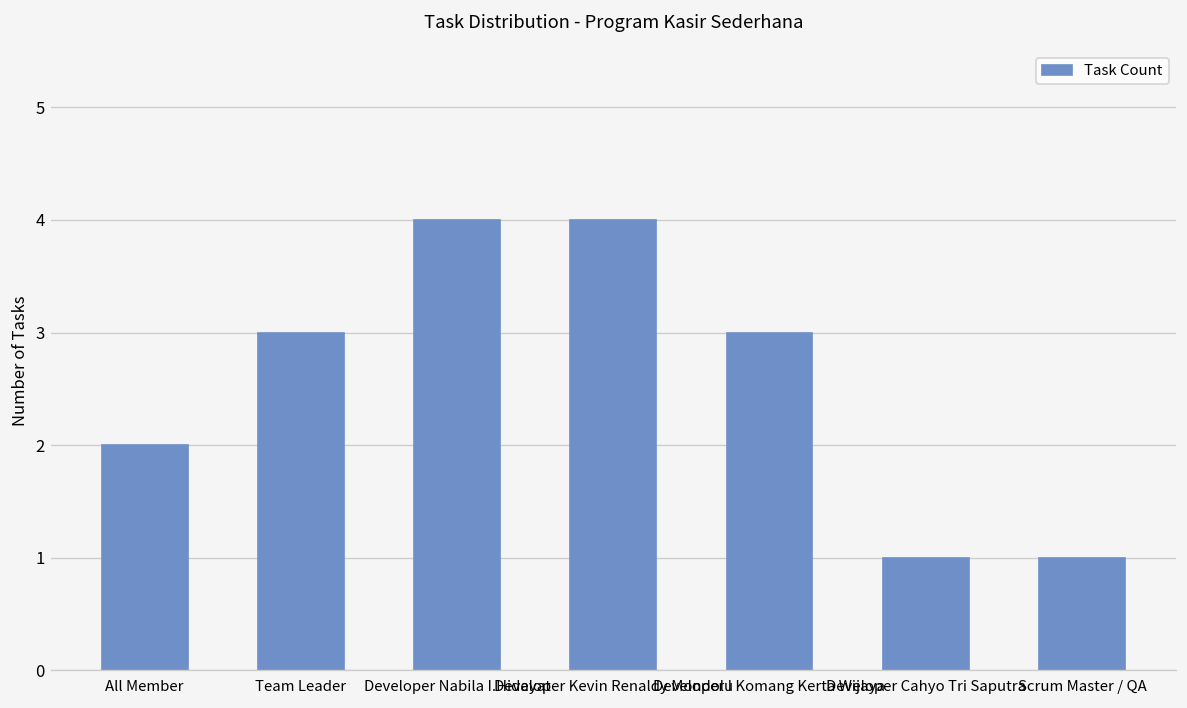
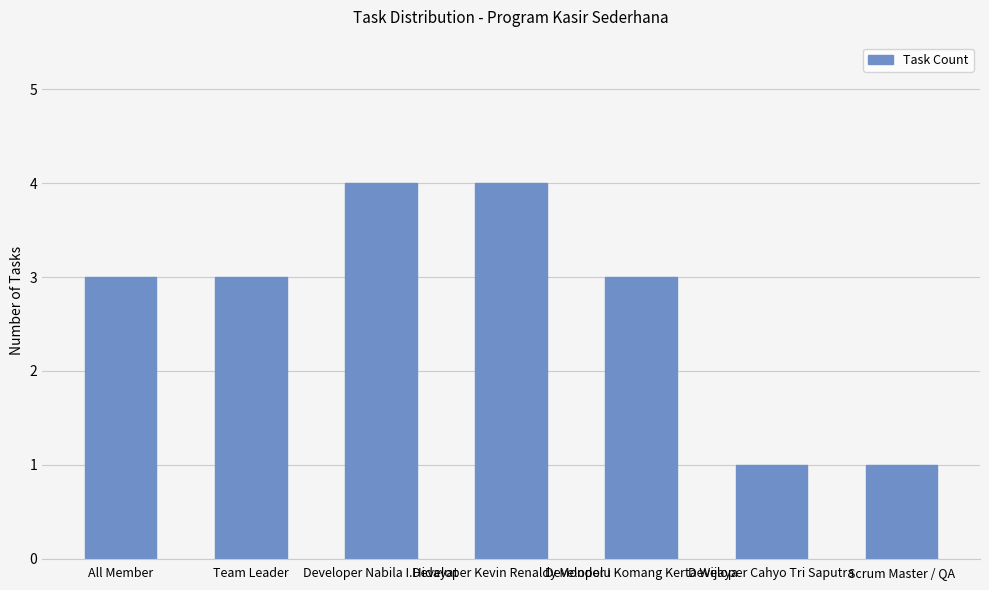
  {
-   "All Member": 2,
+   "All Member": 3,
    "Team Leader": 3,
    "Scrum Master / QA": 1
  }
